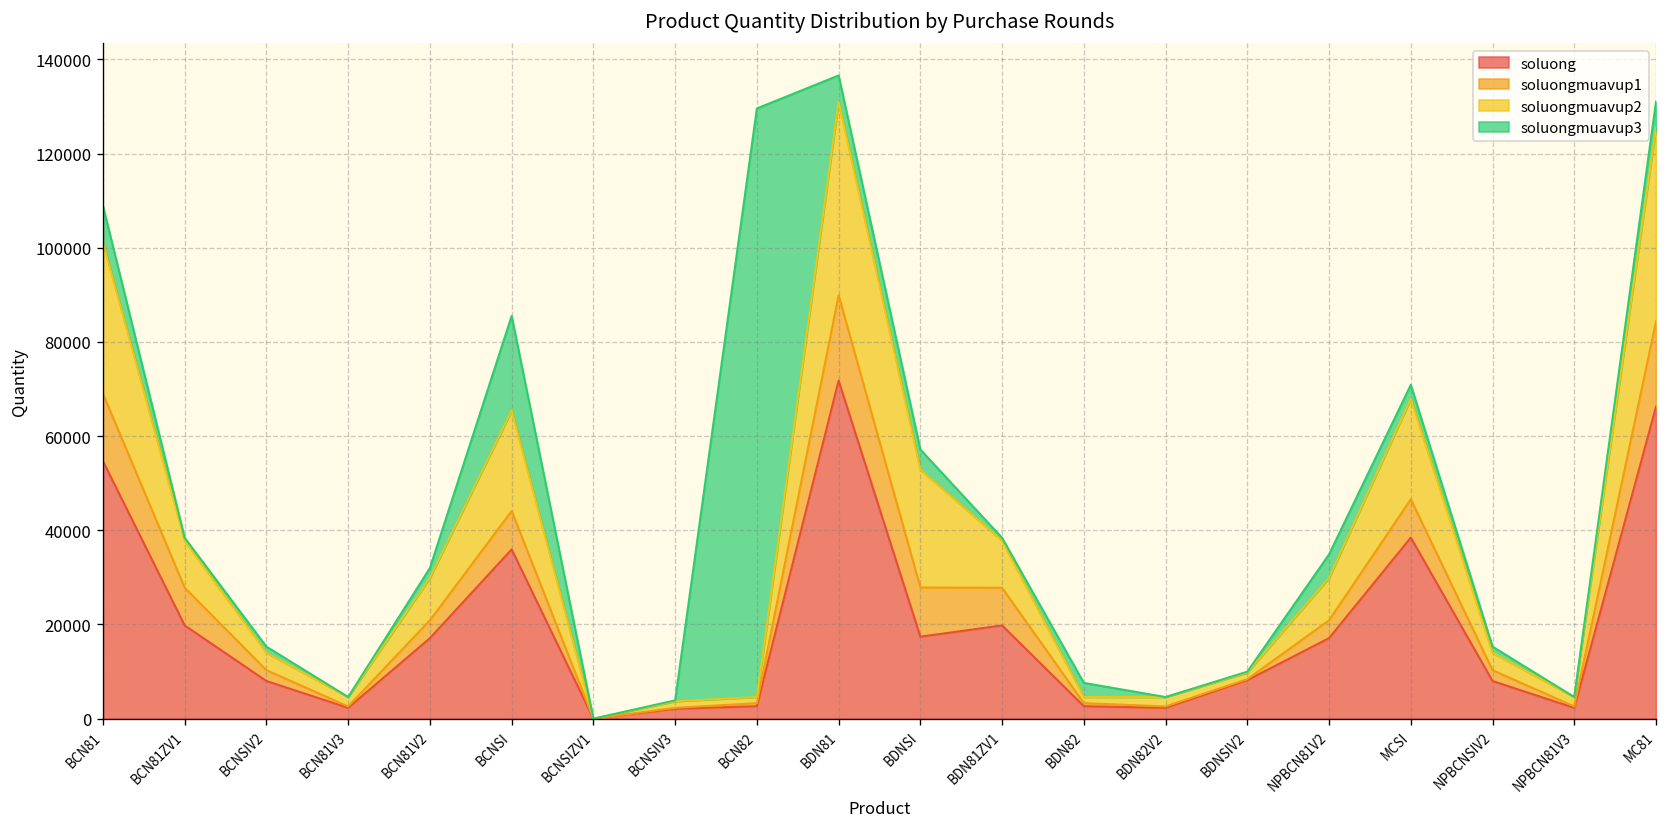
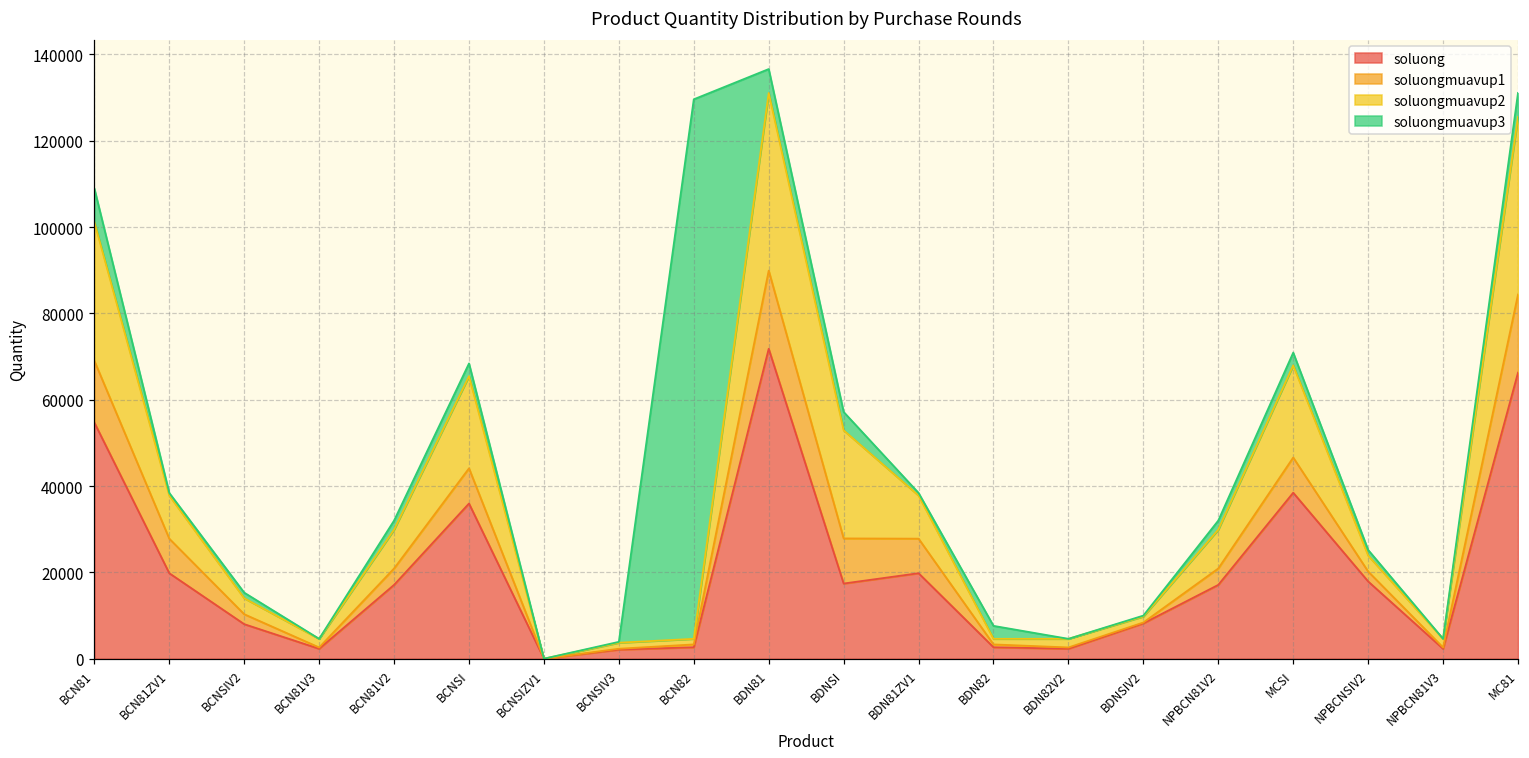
  {
    "soluong": {
      "BCN81": 55000,
      "BCN81ZV1": 20000,
      "BCNSIV2": 8000,
      "BCN81V2": 17000,
      "BCNSI": 36000,
      "BDN81": 72000,
      "BDNSI": 17000,
      "BDN81ZV1": 20000,
      "NPBCN81V2": 17000,
      "MCSI": 38000,
-     "NPBCNSIV2": 8000,
+     "NPBCNSIV2": 18000,
      "MC81": 66000
    },
    "soluongmuavup3": {
      "BCN81": 8000,
      "BCNSIV2": 1000,
      "BCN81V2": 2000,
-     "BCNSI": 20000,
+     "BCNSI": 3000,
      "BCN82": 125000,
      "BDN81": 6000,
      "BDNSI": 4000,
      "BDN82": 3000,
-     "NPBCN81V2": 5000,
+     "NPBCN81V2": 2000,
      "MCSI": 3000,
      "NPBCNSIV2": 1000,
      "MC81": 6000
    }
  }
